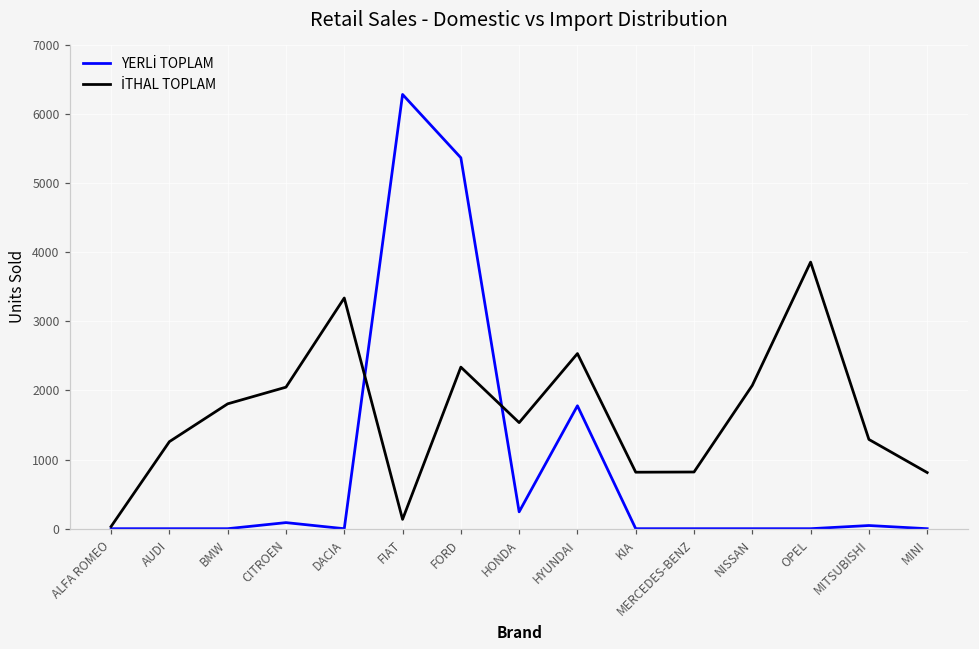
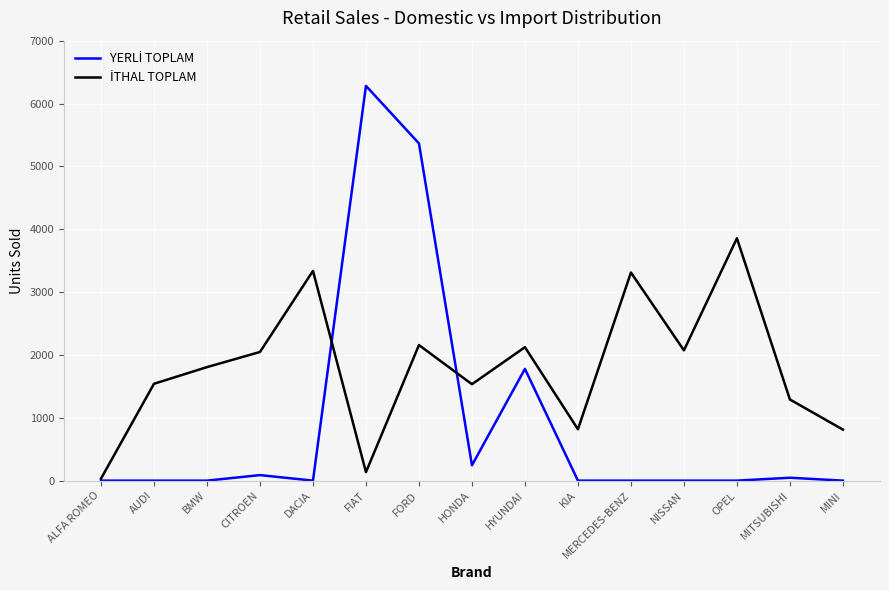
  {
    "YERLİ TOPLAM": {
      "AUDI": 0,
      "BMW": 0,
      "CITROEN": 100,
      "DACIA": 0,
      "FIAT": 6300,
      "FORD": 5400,
      "HONDA": 200,
      "HYUNDAI": 1800,
      "KIA": 0,
      "MERCEDES-BENZ": 0,
      "NISSAN": 0,
      "OPEL": 0,
      "MITSUBISHI": 0,
      "MINI": 0
    },
    "İTHAL TOPLAM": {
-     "AUDI": 1300,
+     "AUDI": 1500,
      "BMW": 1800,
      "CITROEN": 2000,
      "DACIA": 3300,
      "FIAT": 100,
-     "FORD": 2300,
+     "FORD": 2200,
      "HONDA": 1500,
-     "HYUNDAI": 2500,
+     "HYUNDAI": 2100,
      "KIA": 800,
-     "MERCEDES-BENZ": 800,
+     "MERCEDES-BENZ": 3300,
      "NISSAN": 2100,
      "OPEL": 3900,
      "MITSUBISHI": 1300,
      "MINI": 800
    }
  }
